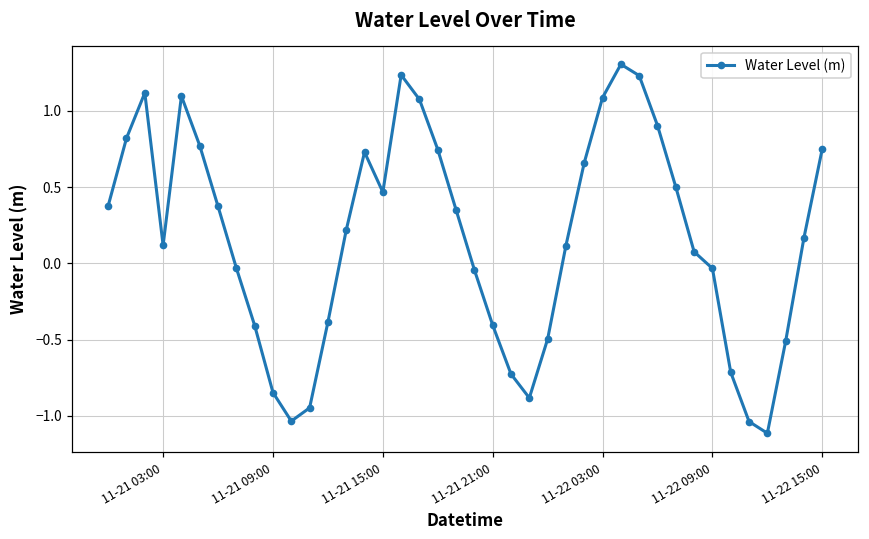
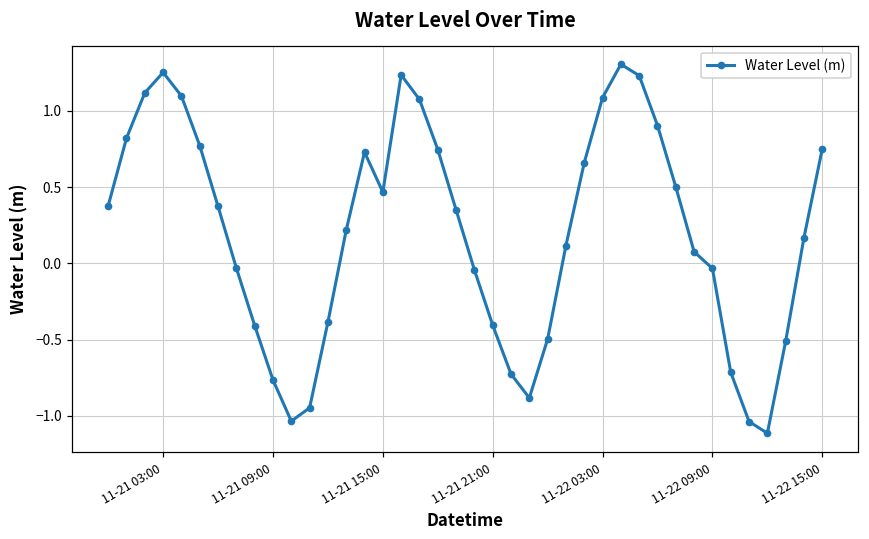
  {
-   "11-21 03:00": 0.12,
-   "11-21 09:00": -0.85,
+   "11-21 03:00": 1.25,
+   "11-21 09:00": -0.76,
    "11-21 15:00": 0.47,
    "11-21 21:00": -0.40,
    "11-22 03:00": 1.09,
    "11-22 09:00": -0.03,
    "11-22 15:00": 0.75
  }
